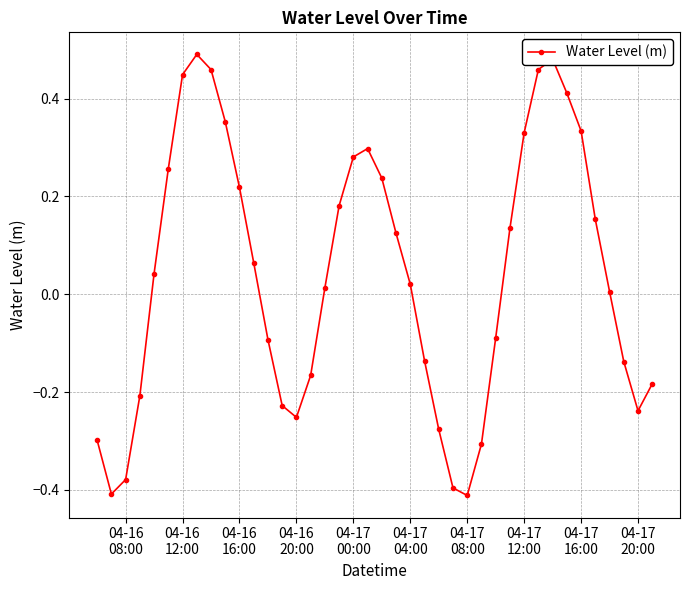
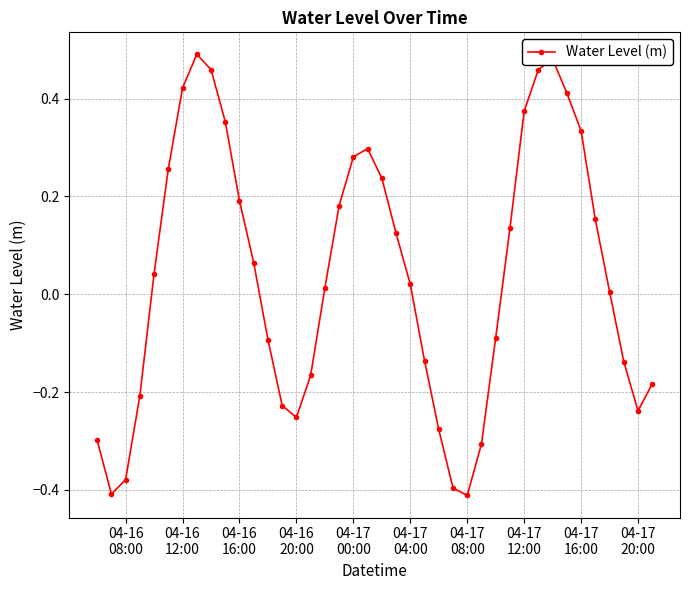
  {
    "04-16 08:00": -0.38,
-   "04-16 12:00": 0.45,
-   "04-16 16:00": 0.22,
+   "04-16 12:00": 0.42,
+   "04-16 16:00": 0.19,
    "04-16 20:00": -0.25,
    "04-17 00:00": 0.28,
    "04-17 04:00": 0.02,
    "04-17 08:00": -0.41,
-   "04-17 12:00": 0.33,
+   "04-17 12:00": 0.37,
    "04-17 16:00": 0.33,
    "04-17 20:00": -0.24
  }
